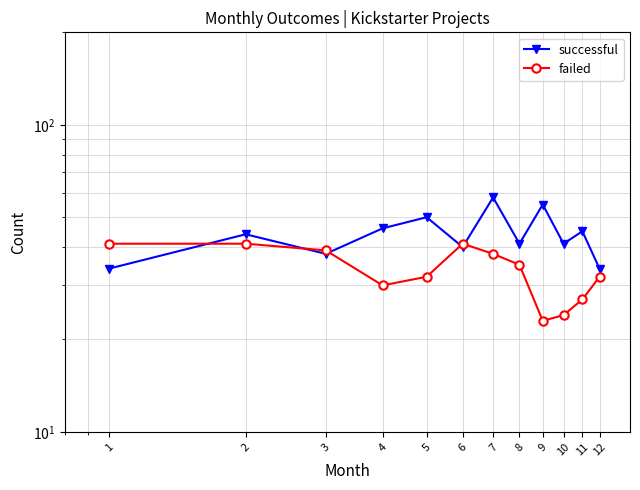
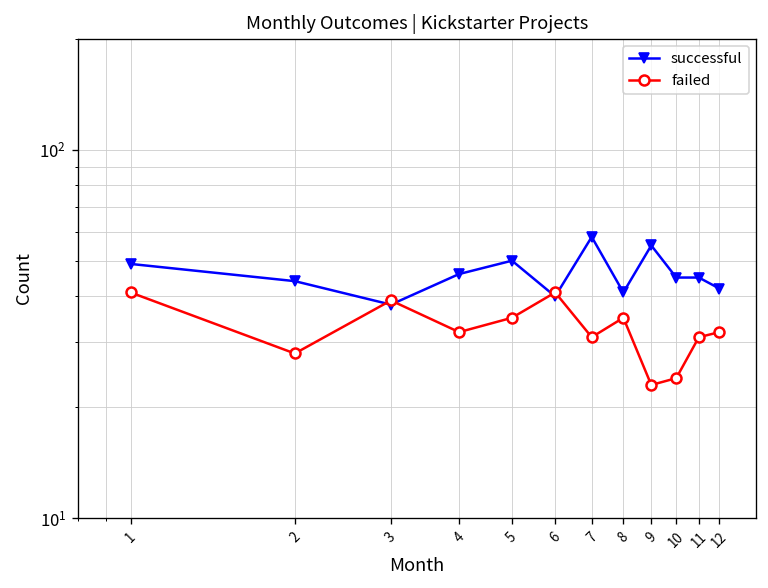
  {
    "successful": {
-     "1": 34,
+     "1": 49,
      "2": 44,
      "3": 38,
      "4": 46,
      "5": 50,
      "6": 40,
      "7": 58,
      "8": 41,
      "9": 55,
-     "10": 41,
+     "10": 45,
      "11": 45,
-     "12": 34
+     "12": 42
    },
    "failed": {
      "1": 41,
-     "2": 41,
+     "2": 28,
      "3": 39,
-     "4": 30,
-     "5": 32,
+     "4": 32,
+     "5": 35,
      "6": 41,
-     "7": 38,
+     "7": 31,
      "8": 35,
      "9": 23,
      "10": 24,
-     "11": 27,
+     "11": 31,
      "12": 32
    }
  }
